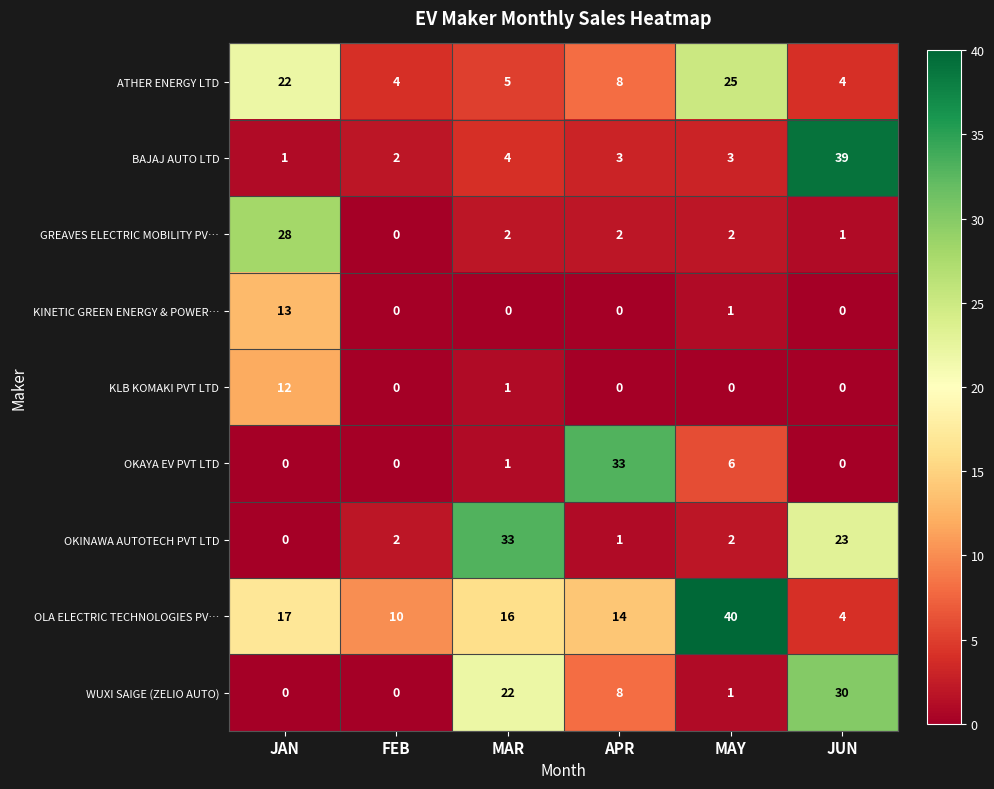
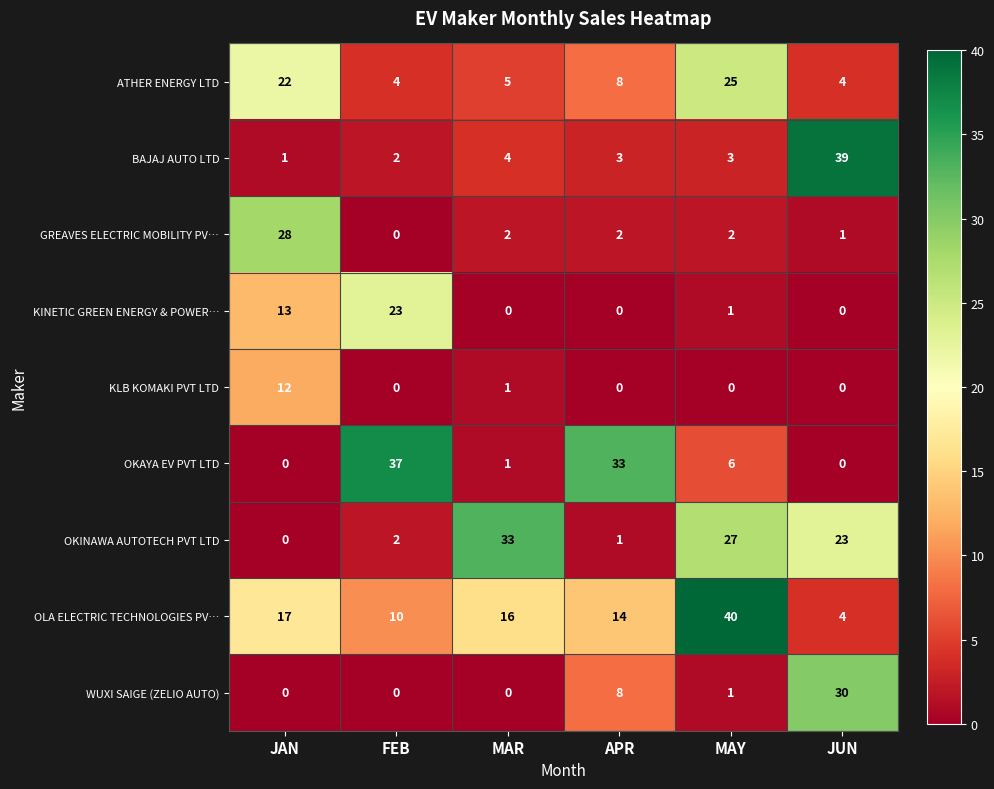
  {
    "ATHER ENERGY LTD": {
      "JAN": 22,
      "FEB": 4,
      "MAR": 5,
      "APR": 8,
      "MAY": 25,
      "JUN": 4
    },
    "BAJAJ AUTO LTD": {
      "JAN": 1,
      "FEB": 2,
      "MAR": 4,
      "APR": 3,
      "MAY": 3,
      "JUN": 39
    },
    "GREAVES ELECTRIC MOBILITY PV…": {
      "JAN": 28,
      "FEB": 0,
      "MAR": 2,
      "APR": 2,
      "MAY": 2,
      "JUN": 1
    },
    "KINETIC GREEN ENERGY & POWER…": {
      "JAN": 13,
-     "FEB": 0,
+     "FEB": 23,
      "MAR": 0,
      "APR": 0,
      "MAY": 1,
      "JUN": 0
    },
    "KLB KOMAKI PVT LTD": {
      "JAN": 12,
      "FEB": 0,
      "MAR": 1,
      "APR": 0,
      "MAY": 0,
      "JUN": 0
    },
    "OKAYA EV PVT LTD": {
      "JAN": 0,
-     "FEB": 0,
+     "FEB": 37,
      "MAR": 1,
      "APR": 33,
      "MAY": 6,
      "JUN": 0
    },
    "OKINAWA AUTOTECH PVT LTD": {
      "JAN": 0,
      "FEB": 2,
      "MAR": 33,
      "APR": 1,
-     "MAY": 2,
+     "MAY": 27,
      "JUN": 23
    },
    "OLA ELECTRIC TECHNOLOGIES PV…": {
      "JAN": 17,
      "FEB": 10,
      "MAR": 16,
      "APR": 14,
      "MAY": 40,
      "JUN": 4
    },
    "WUXI SAIGE (ZELIO AUTO)": {
      "JAN": 0,
      "FEB": 0,
-     "MAR": 22,
+     "MAR": 0,
      "APR": 8,
      "MAY": 1,
      "JUN": 30
    }
  }
